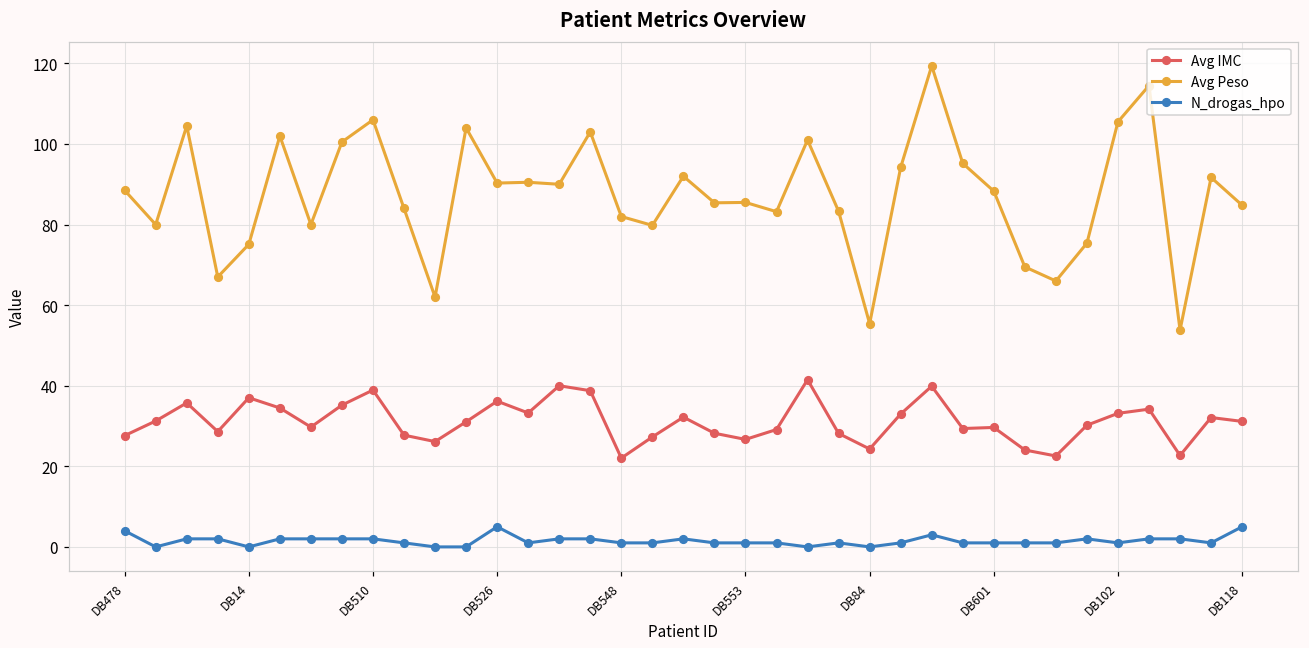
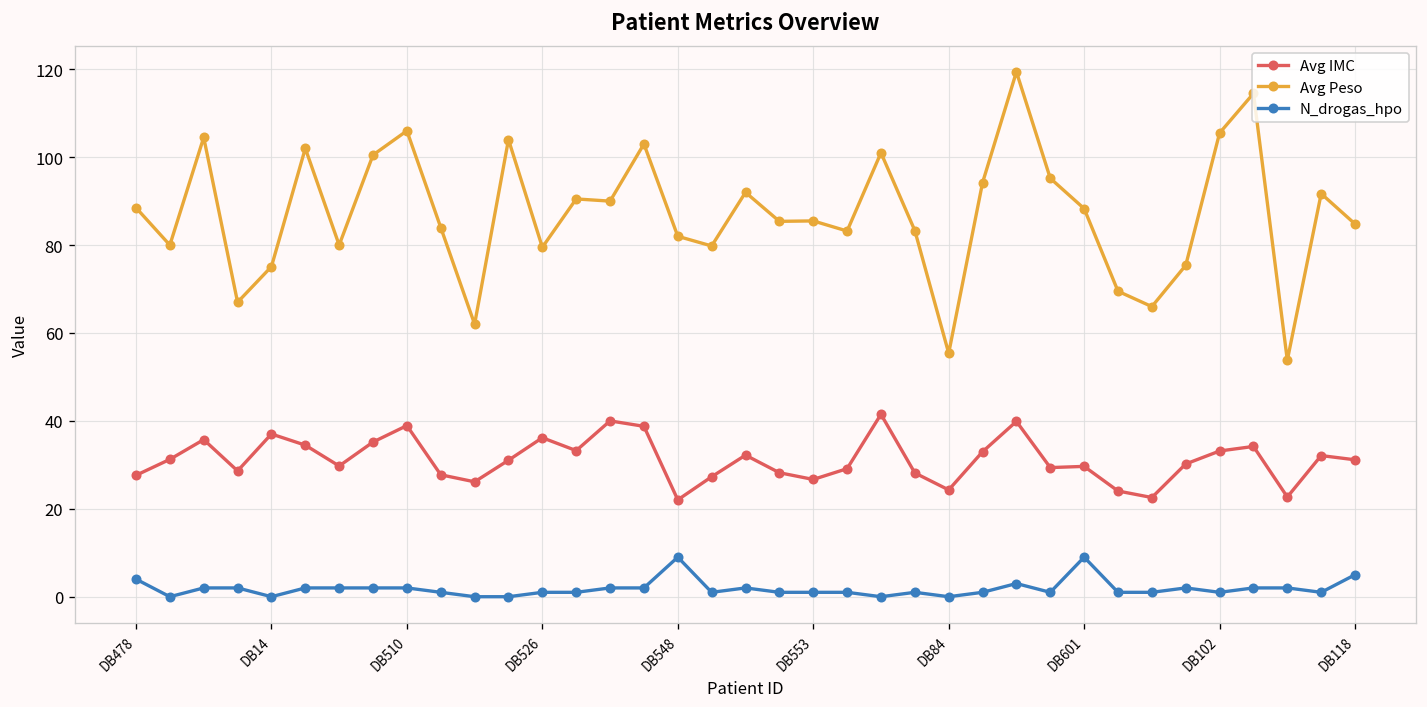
  {
    "Avg IMC": {
      "DB478": 28,
      "DB14": 37,
      "DB510": 39,
      "DB526": 36,
      "DB548": 22,
      "DB553": 27,
      "DB84": 24,
      "DB601": 30,
      "DB102": 33,
      "DB118": 31
    },
    "Avg Peso": {
      "DB478": 89,
      "DB14": 75,
      "DB510": 106,
-     "DB526": 90,
+     "DB526": 80,
      "DB548": 82,
      "DB553": 86,
      "DB84": 55,
      "DB601": 88,
      "DB102": 106,
      "DB118": 85
    },
    "N_drogas_hpo": {
      "DB478": 4,
      "DB14": 0,
      "DB510": 2,
-     "DB526": 5,
-     "DB548": 1,
+     "DB526": 1,
+     "DB548": 9,
      "DB553": 1,
      "DB84": 0,
-     "DB601": 1,
+     "DB601": 9,
      "DB102": 1,
      "DB118": 5
    }
  }
